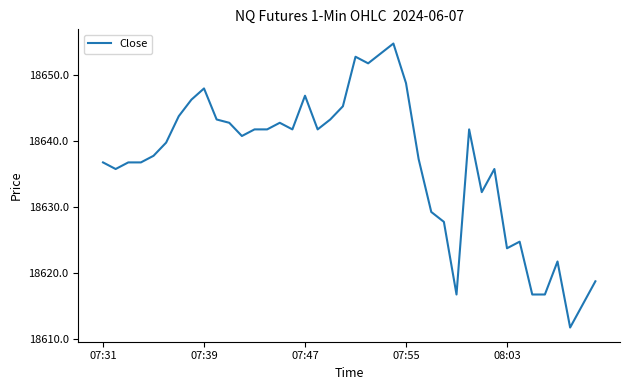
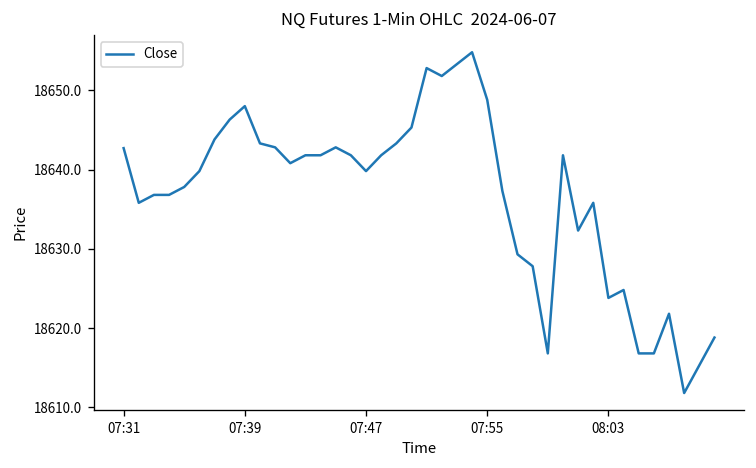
  {
-   "07:31": 18637,
+   "07:31": 18643,
    "07:39": 18648,
-   "07:47": 18647,
+   "07:47": 18640,
    "07:55": 18649,
    "08:03": 18624
  }
